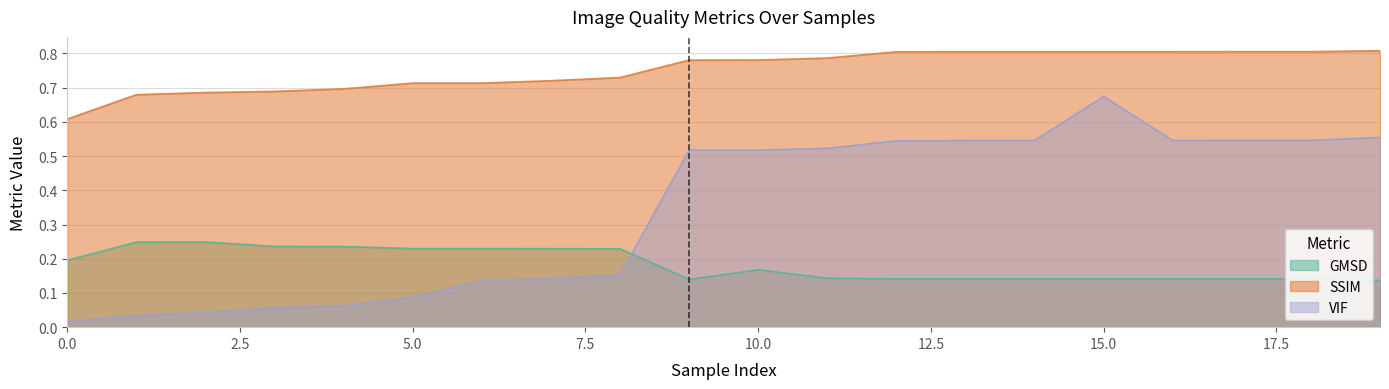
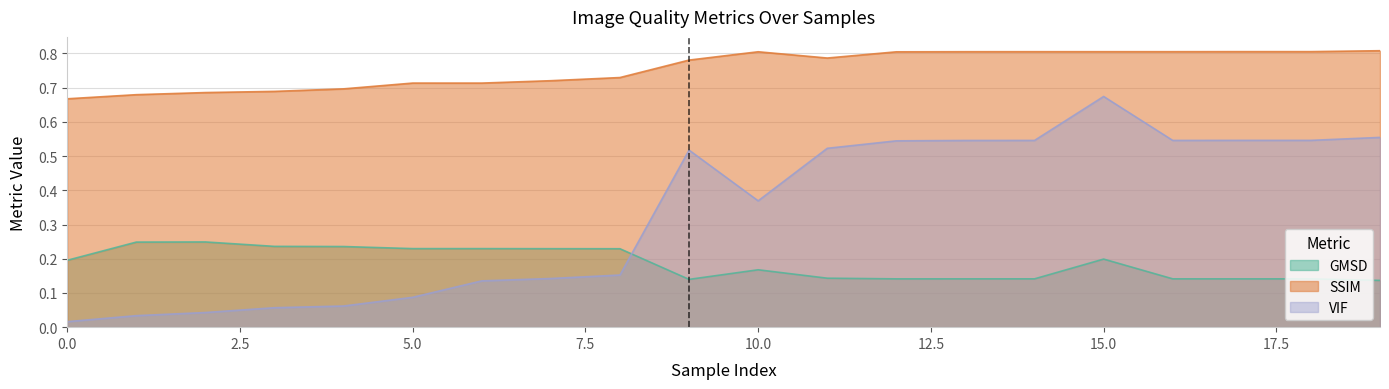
  {
    "GMSD": {
      "0.0": 0.20,
      "5.0": 0.23,
      "10.0": 0.17,
-     "15.0": 0.14
+     "15.0": 0.20
    },
    "SSIM": {
-     "0.0": 0.61,
+     "0.0": 0.67,
      "5.0": 0.71,
-     "10.0": 0.78,
+     "10.0": 0.81,
      "15.0": 0.81
    },
    "VIF": {
      "0.0": 0.02,
      "5.0": 0.09,
-     "10.0": 0.52,
+     "10.0": 0.37,
      "15.0": 0.67
    }
  }
